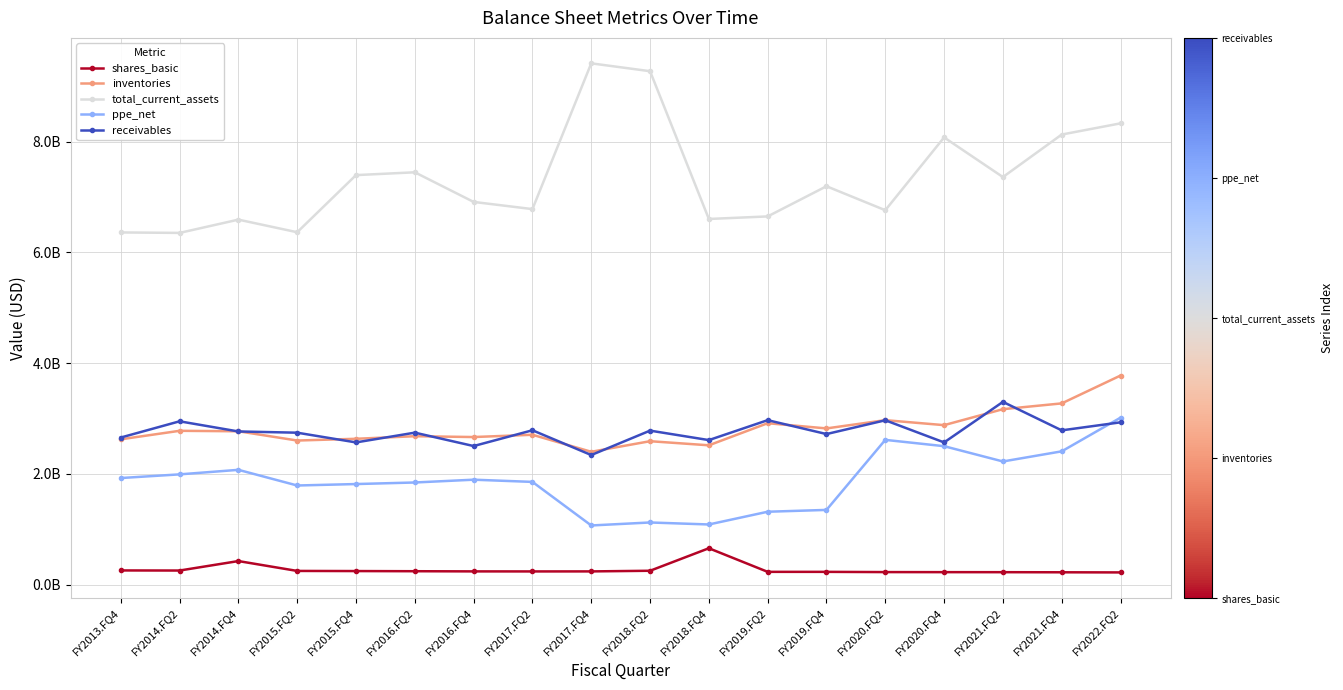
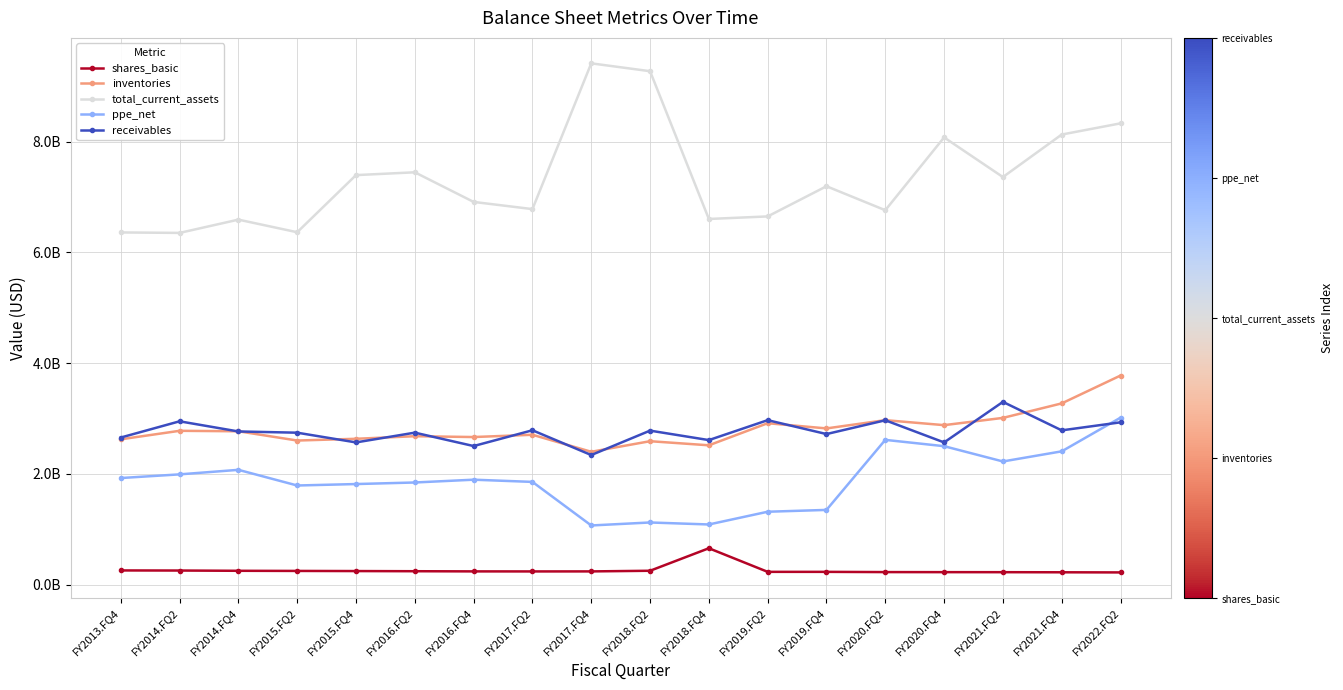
  {
    "shares_basic": {
      "FY2013.FQ4": 300000000,
      "FY2014.FQ2": 300000000,
-     "FY2014.FQ4": 400000000,
+     "FY2014.FQ4": 200000000,
      "FY2015.FQ2": 200000000,
      "FY2015.FQ4": 200000000,
      "FY2016.FQ2": 200000000,
      "FY2016.FQ4": 200000000,
      "FY2017.FQ2": 200000000,
      "FY2017.FQ4": 200000000,
      "FY2018.FQ2": 200000000,
      "FY2018.FQ4": 700000000,
      "FY2019.FQ2": 200000000,
      "FY2019.FQ4": 200000000,
      "FY2020.FQ2": 200000000,
      "FY2020.FQ4": 200000000,
      "FY2021.FQ2": 200000000,
      "FY2021.FQ4": 200000000,
      "FY2022.FQ2": 200000000
    },
    "inventories": {
      "FY2014.FQ2": 2800000000,
      "FY2015.FQ2": 2600000000,
      "FY2015.FQ4": 2600000000,
      "FY2016.FQ2": 2700000000,
      "FY2016.FQ4": 2700000000,
      "FY2017.FQ2": 2700000000,
      "FY2017.FQ4": 2400000000,
      "FY2018.FQ2": 2600000000,
      "FY2018.FQ4": 2500000000,
      "FY2019.FQ2": 2900000000,
      "FY2019.FQ4": 2800000000,
      "FY2020.FQ4": 2900000000,
-     "FY2021.FQ2": 3200000000,
+     "FY2021.FQ2": 3000000000,
      "FY2021.FQ4": 3300000000,
      "FY2022.FQ2": 3800000000
    },
    "total_current_assets": {
      "FY2013.FQ4": 6400000000,
      "FY2014.FQ2": 6400000000,
      "FY2014.FQ4": 6600000000,
      "FY2015.FQ2": 6400000000,
      "FY2015.FQ4": 7400000000,
      "FY2016.FQ2": 7400000000,
      "FY2016.FQ4": 6900000000,
      "FY2017.FQ2": 6800000000,
      "FY2017.FQ4": 9400000000,
      "FY2018.FQ2": 9300000000,
      "FY2018.FQ4": 6600000000,
      "FY2019.FQ2": 6700000000,
      "FY2019.FQ4": 7200000000,
      "FY2020.FQ2": 6800000000,
      "FY2020.FQ4": 8100000000,
      "FY2021.FQ2": 7400000000,
      "FY2021.FQ4": 8100000000,
      "FY2022.FQ2": 8300000000
    },
    "ppe_net": {
      "FY2013.FQ4": 1900000000,
      "FY2014.FQ2": 2000000000,
      "FY2014.FQ4": 2100000000,
      "FY2015.FQ2": 1800000000,
      "FY2015.FQ4": 1800000000,
      "FY2016.FQ2": 1800000000,
      "FY2016.FQ4": 1900000000,
      "FY2017.FQ2": 1900000000,
      "FY2017.FQ4": 1100000000,
      "FY2018.FQ2": 1100000000,
      "FY2018.FQ4": 1100000000,
      "FY2019.FQ2": 1300000000,
      "FY2019.FQ4": 1300000000,
      "FY2020.FQ2": 2600000000,
      "FY2020.FQ4": 2500000000,
      "FY2021.FQ2": 2200000000,
      "FY2021.FQ4": 2400000000,
      "FY2022.FQ2": 3000000000
    },
    "receivables": {
      "FY2014.FQ2": 2900000000,
      "FY2015.FQ2": 2700000000,
      "FY2015.FQ4": 2600000000,
      "FY2016.FQ2": 2700000000,
      "FY2016.FQ4": 2500000000,
      "FY2017.FQ2": 2800000000,
      "FY2017.FQ4": 2300000000,
      "FY2018.FQ2": 2800000000,
      "FY2018.FQ4": 2600000000,
      "FY2019.FQ2": 3000000000,
      "FY2019.FQ4": 2700000000,
      "FY2020.FQ4": 2600000000,
      "FY2021.FQ2": 3300000000,
      "FY2021.FQ4": 2800000000,
      "FY2022.FQ2": 2900000000
    }
  }
